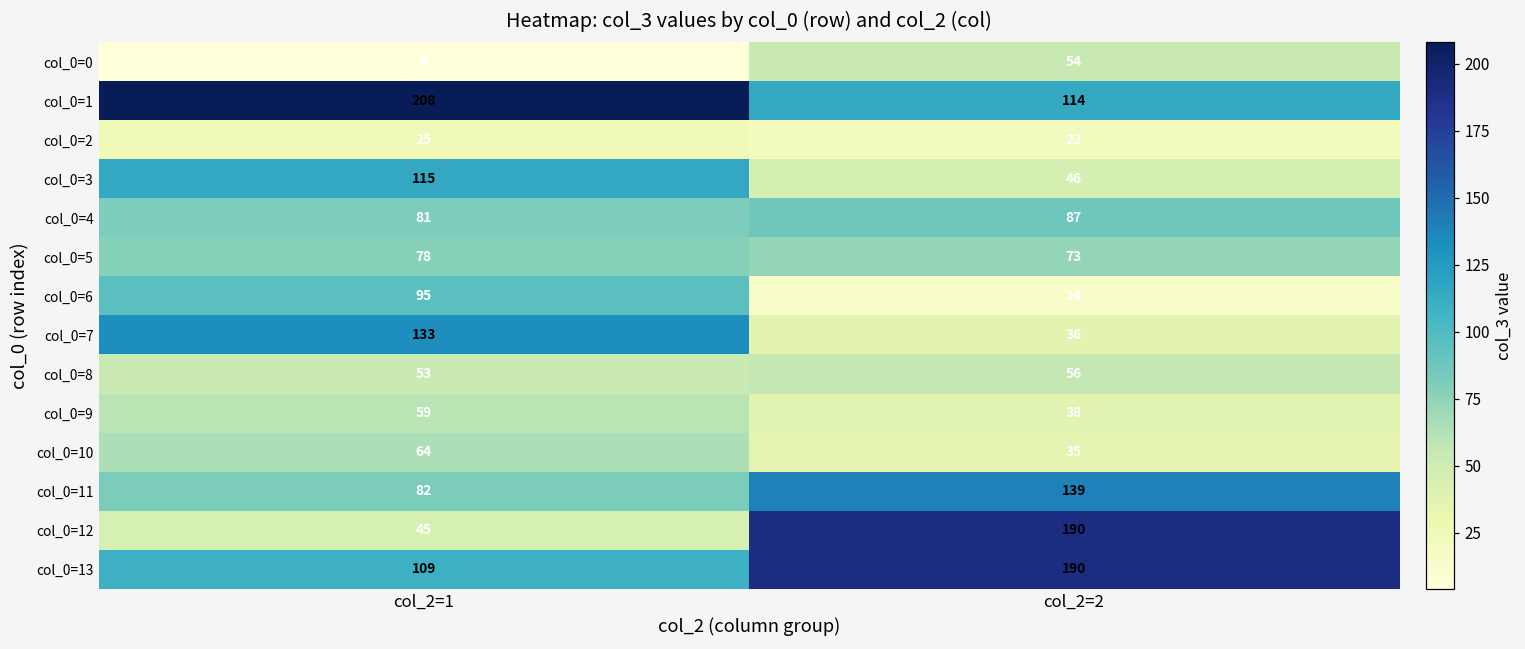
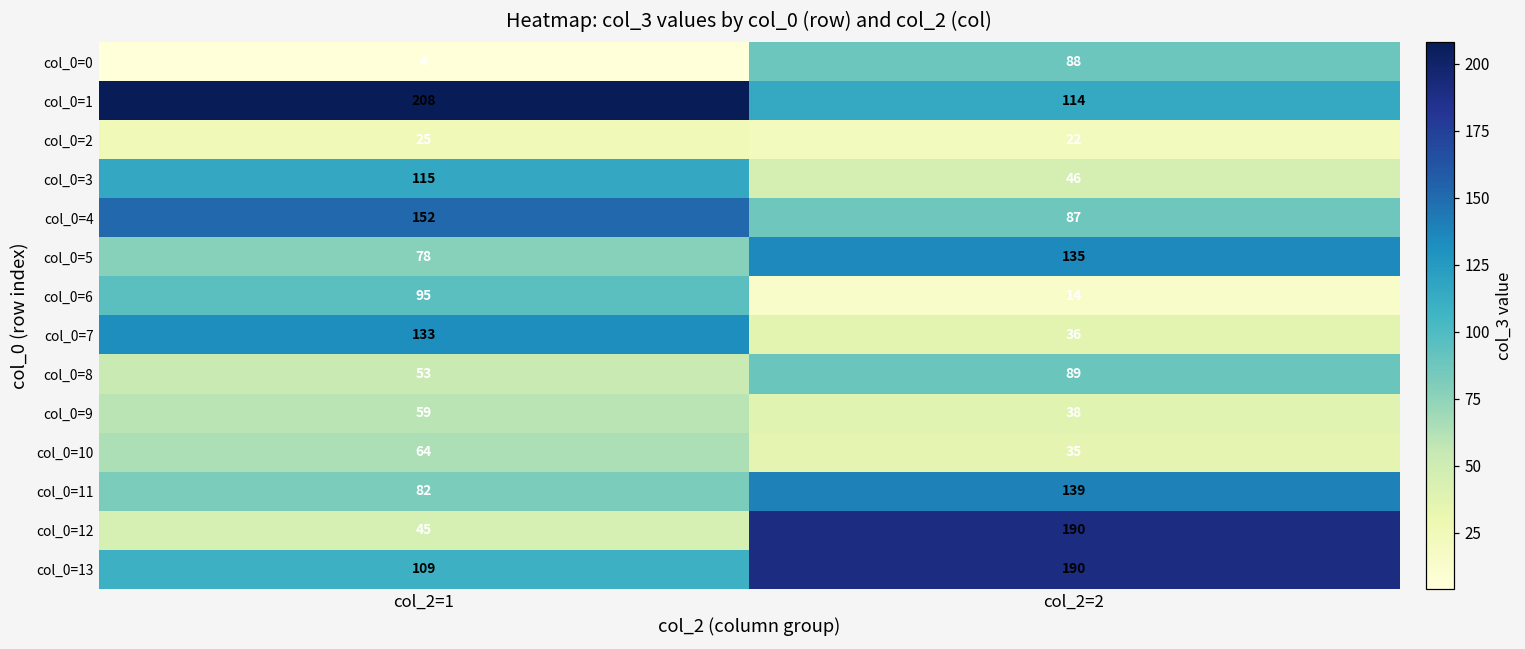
  {
    "col_0=0": {
-     "col_2=2": 54
+     "col_2=2": 88
    },
    "col_0=1": {
      "col_2=1": 208,
      "col_2=2": 114
    },
    "col_0=2": {
      "col_2=1": 25,
      "col_2=2": 22
    },
    "col_0=3": {
      "col_2=1": 115,
      "col_2=2": 46
    },
    "col_0=4": {
-     "col_2=1": 81,
+     "col_2=1": 152,
      "col_2=2": 87
    },
    "col_0=5": {
      "col_2=1": 78,
-     "col_2=2": 73
+     "col_2=2": 135
    },
    "col_0=6": {
      "col_2=1": 95,
      "col_2=2": 14
    },
    "col_0=7": {
      "col_2=1": 133,
      "col_2=2": 36
    },
    "col_0=8": {
      "col_2=1": 53,
-     "col_2=2": 56
+     "col_2=2": 89
    },
    "col_0=9": {
      "col_2=1": 59,
      "col_2=2": 38
    },
    "col_0=10": {
      "col_2=1": 64,
      "col_2=2": 35
    },
    "col_0=11": {
      "col_2=1": 82,
      "col_2=2": 139
    },
    "col_0=12": {
      "col_2=1": 45,
      "col_2=2": 190
    },
    "col_0=13": {
      "col_2=1": 109,
      "col_2=2": 190
    }
  }
